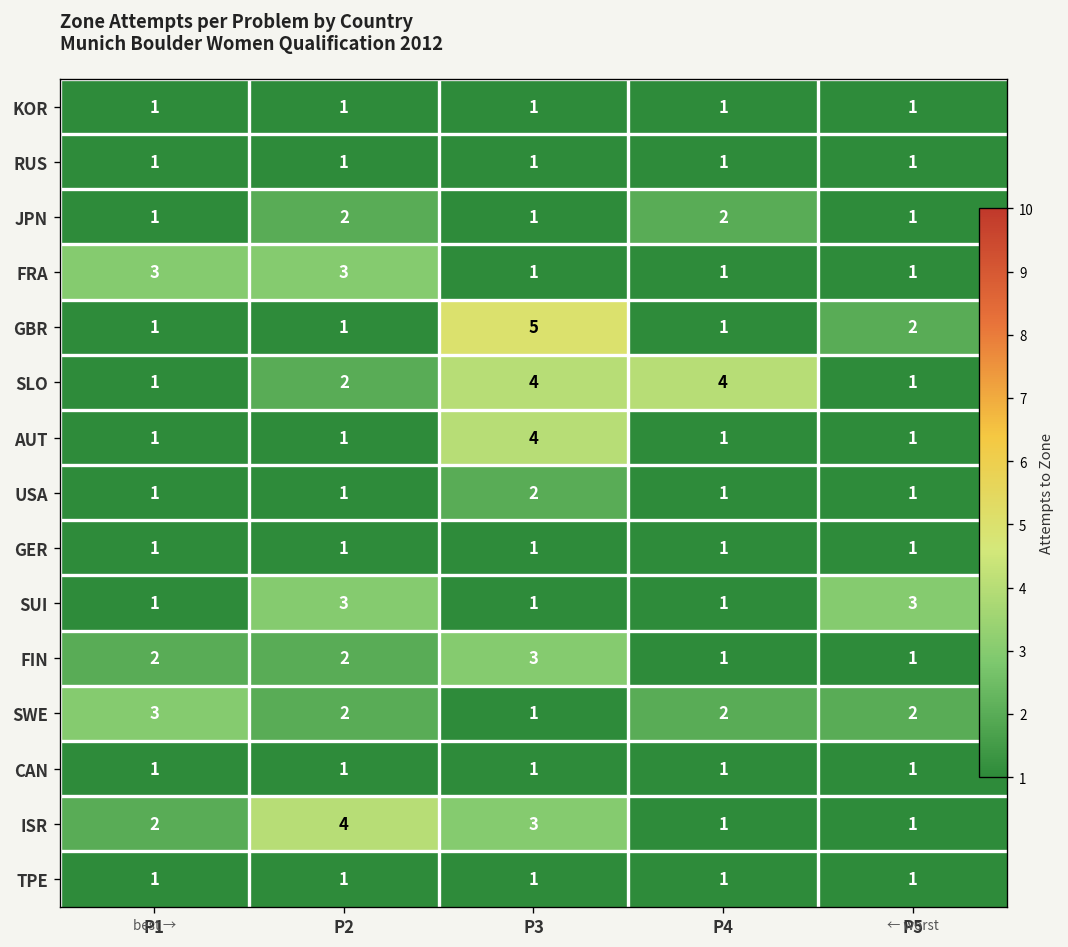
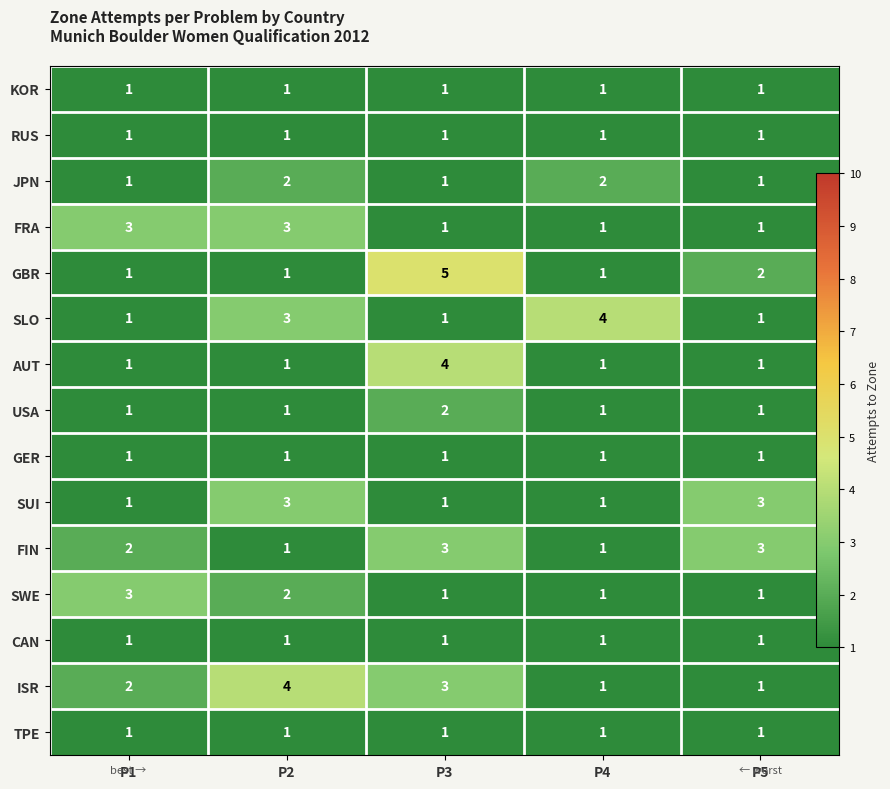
  {
    "KOR": {
      "P1": 1,
      "P2": 1,
      "P3": 1,
      "P4": 1,
      "P5": 1
    },
    "RUS": {
      "P1": 1,
      "P2": 1,
      "P3": 1,
      "P4": 1,
      "P5": 1
    },
    "JPN": {
      "P1": 1,
      "P2": 2,
      "P3": 1,
      "P4": 2,
      "P5": 1
    },
    "FRA": {
      "P1": 3,
      "P2": 3,
      "P3": 1,
      "P4": 1,
      "P5": 1
    },
    "GBR": {
      "P1": 1,
      "P2": 1,
      "P3": 5,
      "P4": 1,
      "P5": 2
    },
    "SLO": {
      "P1": 1,
-     "P2": 2,
-     "P3": 4,
+     "P2": 3,
+     "P3": 1,
      "P4": 4,
      "P5": 1
    },
    "AUT": {
      "P1": 1,
      "P2": 1,
      "P3": 4,
      "P4": 1,
      "P5": 1
    },
    "USA": {
      "P1": 1,
      "P2": 1,
      "P3": 2,
      "P4": 1,
      "P5": 1
    },
    "GER": {
      "P1": 1,
      "P2": 1,
      "P3": 1,
      "P4": 1,
      "P5": 1
    },
    "SUI": {
      "P1": 1,
      "P2": 3,
      "P3": 1,
      "P4": 1,
      "P5": 3
    },
    "FIN": {
      "P1": 2,
-     "P2": 2,
+     "P2": 1,
      "P3": 3,
      "P4": 1,
-     "P5": 1
+     "P5": 3
    },
    "SWE": {
      "P1": 3,
      "P2": 2,
      "P3": 1,
-     "P4": 2,
-     "P5": 2
+     "P4": 1,
+     "P5": 1
    },
    "CAN": {
      "P1": 1,
      "P2": 1,
      "P3": 1,
      "P4": 1,
      "P5": 1
    },
    "ISR": {
      "P1": 2,
      "P2": 4,
      "P3": 3,
      "P4": 1,
      "P5": 1
    },
    "TPE": {
      "P1": 1,
      "P2": 1,
      "P3": 1,
      "P4": 1,
      "P5": 1
    }
  }
